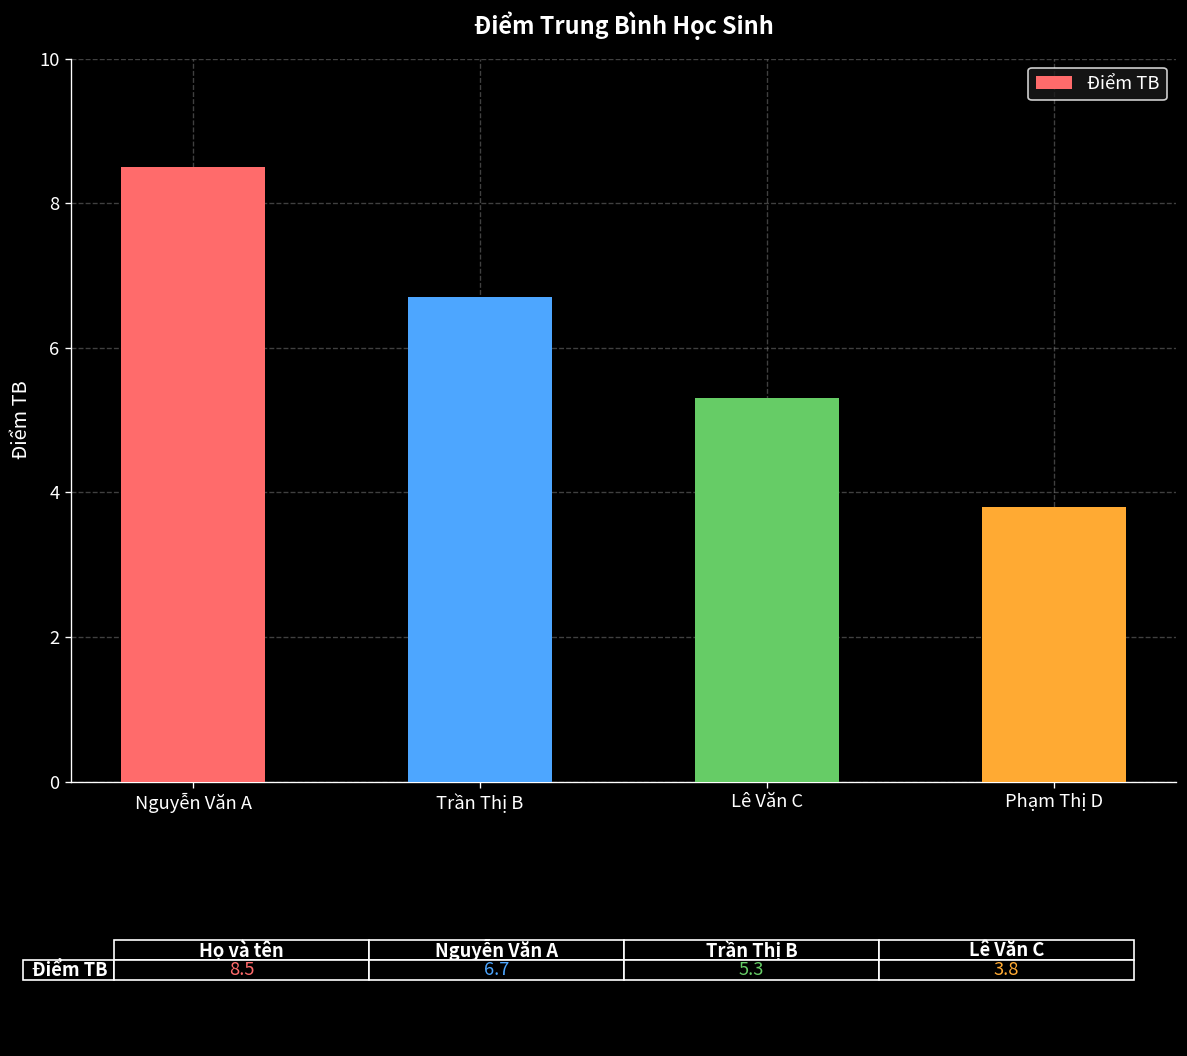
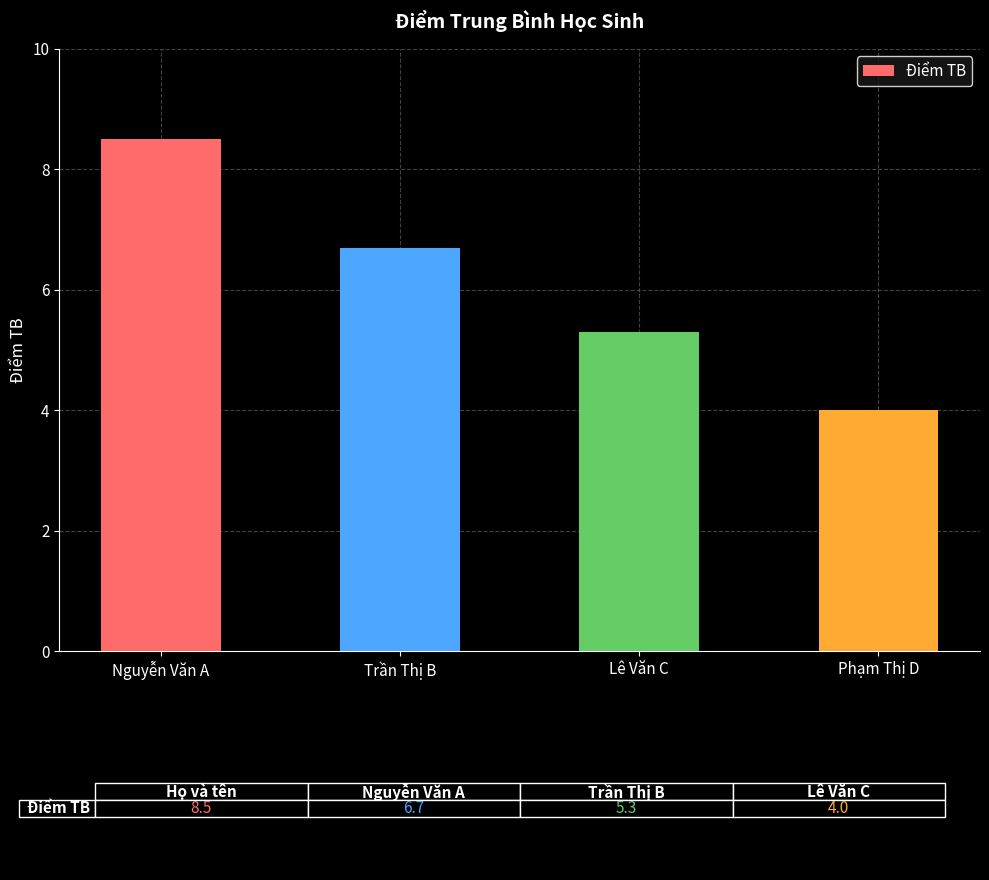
  {
-   "Phạm Thị D": 3.8
+   "Phạm Thị D": 4.0
  }
